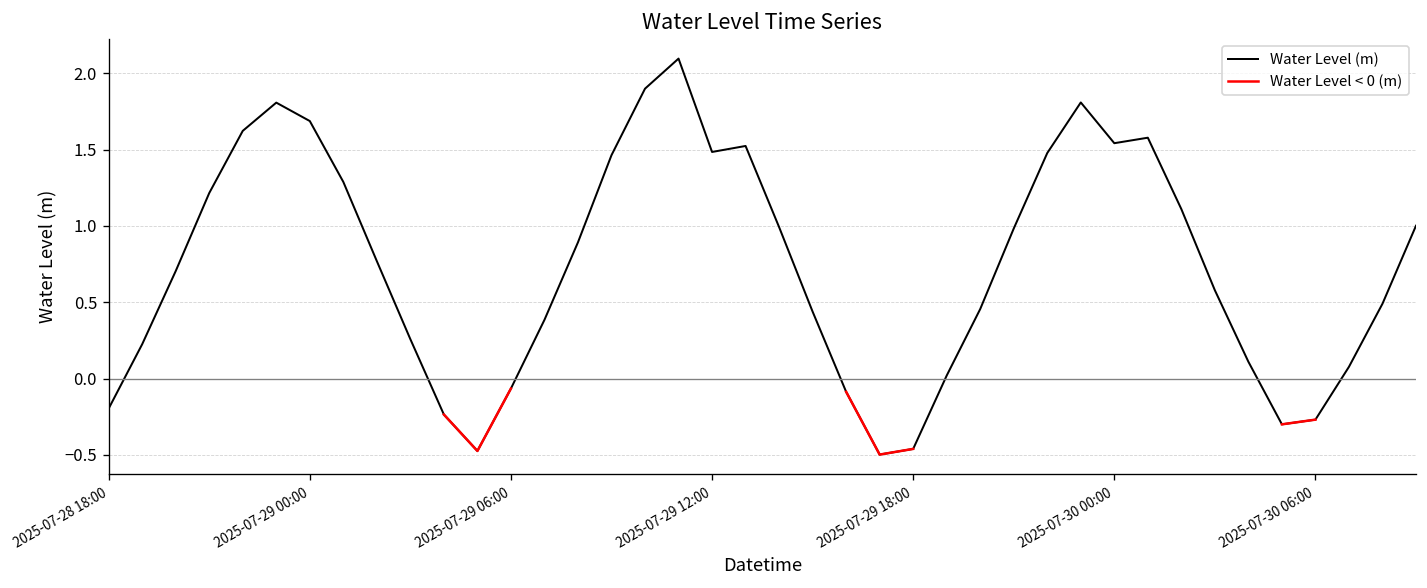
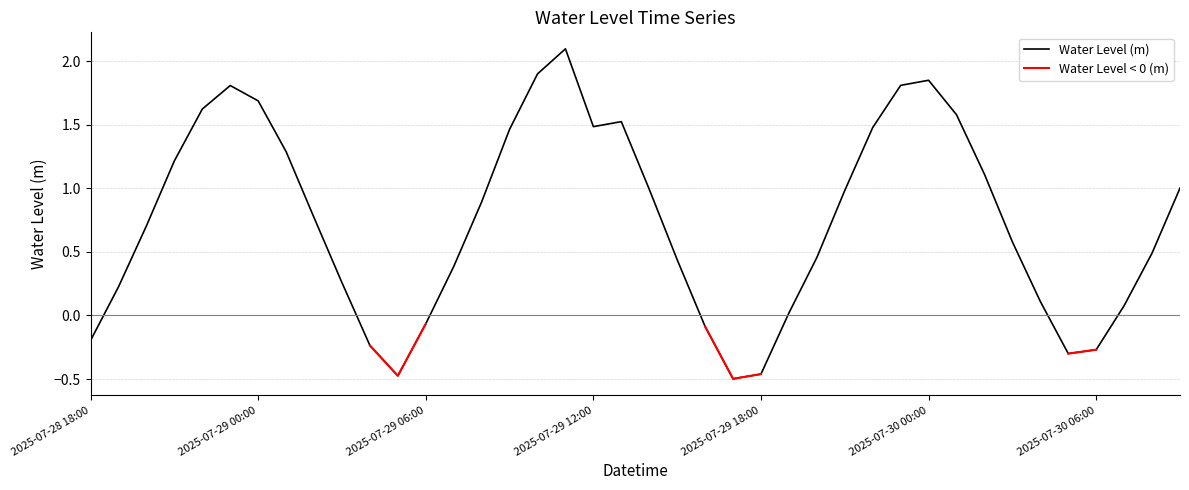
  {
    "Water Level (m)": {
      "2025-07-29 00:00": 1.69,
      "2025-07-29 12:00": 1.48,
-     "2025-07-30 00:00": 1.54
+     "2025-07-30 00:00": 1.85
    }
  }
